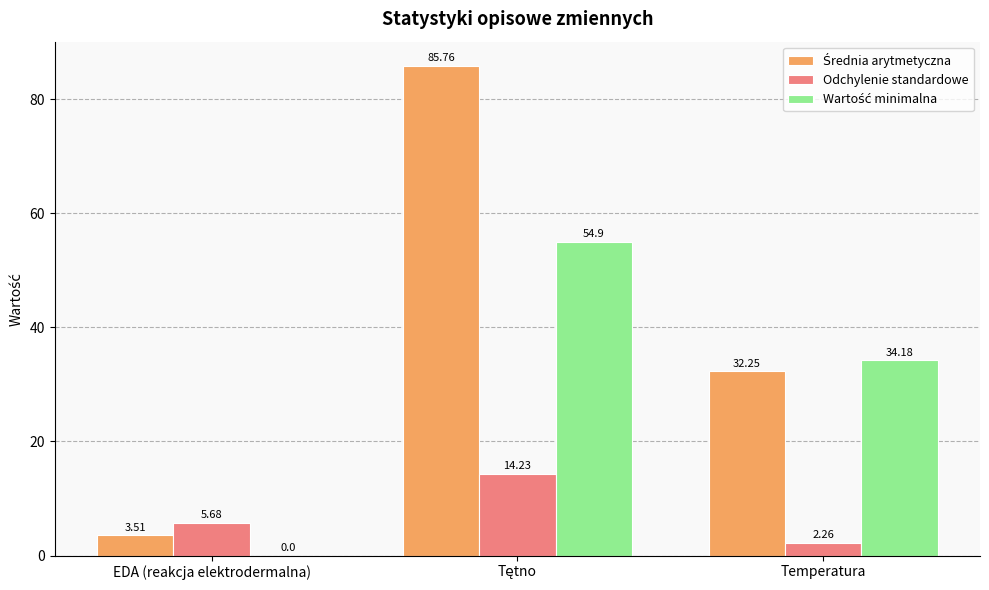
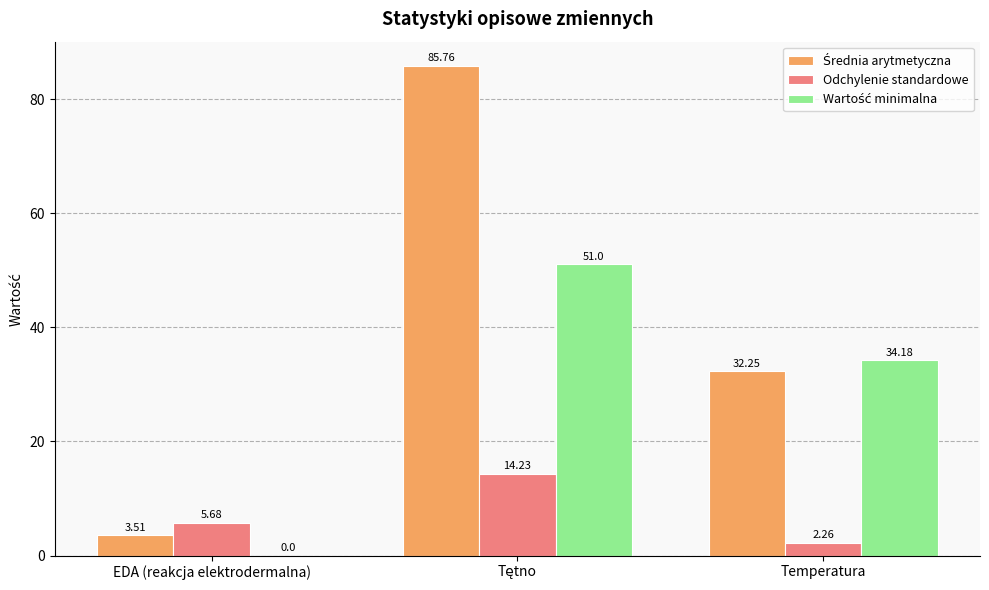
  {
    "Wartość minimalna": {
      "EDA (reakcja elektrodermalna)": 0.0,
-     "Tętno": 54.9,
+     "Tętno": 51.0,
      "Temperatura": 34.18
    }
  }
